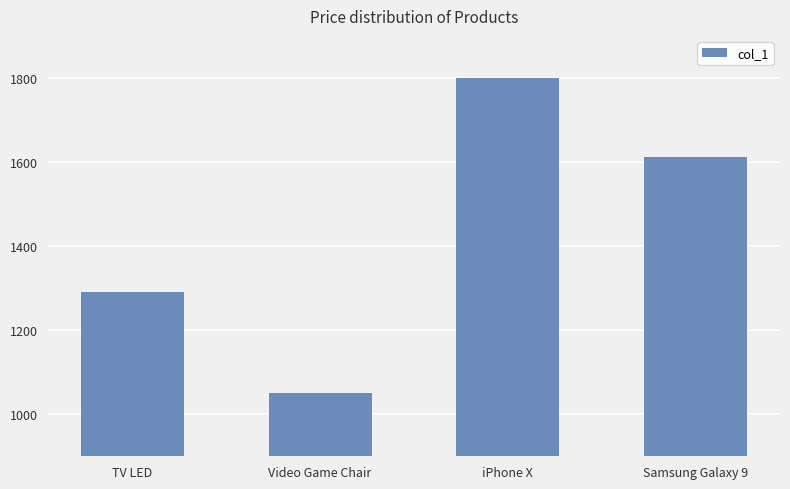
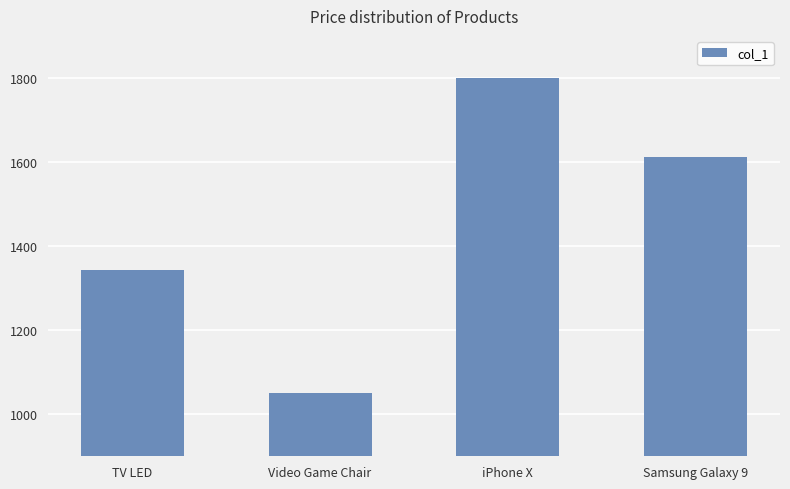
  {
-   "TV LED": 1290,
+   "TV LED": 1340,
    "Video Game Chair": 1050,
    "iPhone X": 1800,
    "Samsung Galaxy 9": 1610
  }
